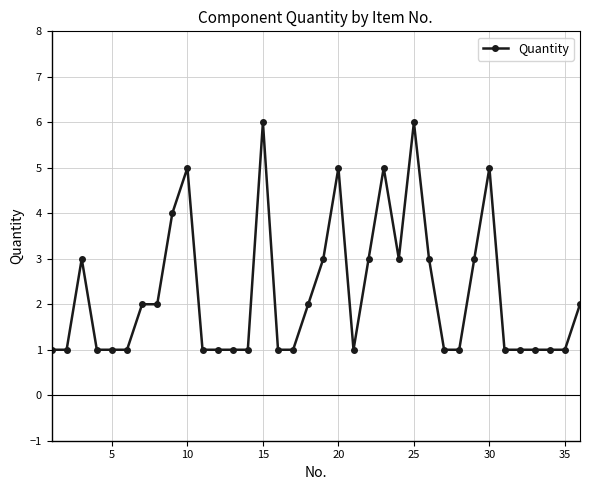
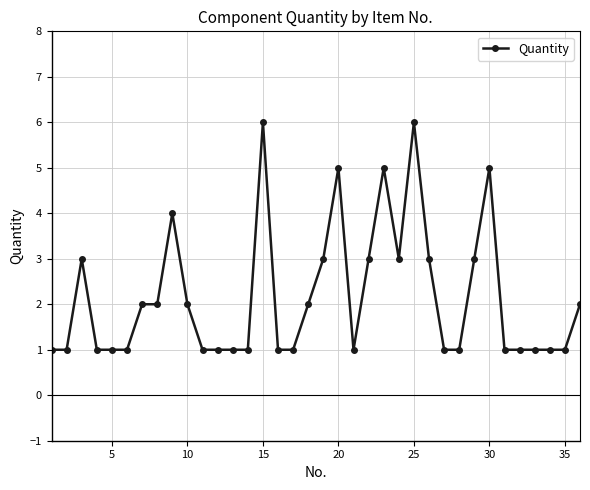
  {
    "5": 1,
-   "10": 5,
+   "10": 2,
    "15": 6,
    "20": 5,
    "25": 6,
    "30": 5,
    "35": 1
  }
